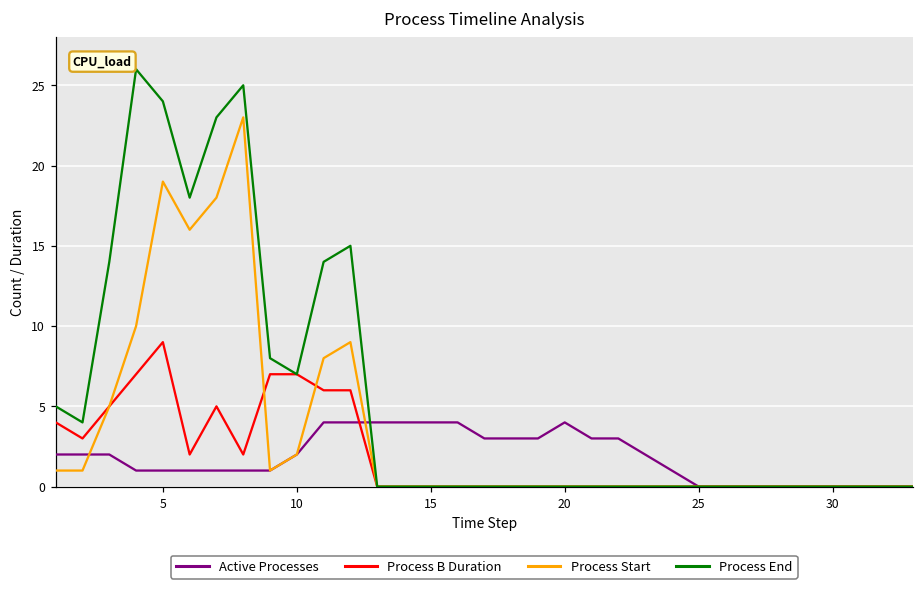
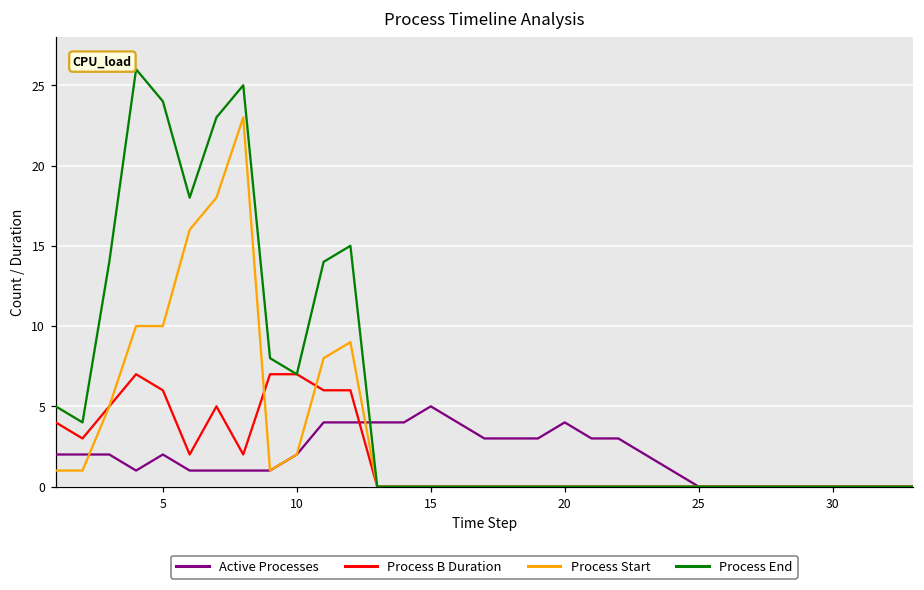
  {
    "Active Processes": {
-     "5": 1,
-     "15": 4,
+     "5": 2,
+     "15": 5,
      "20": 4
    },
    "Process B Duration": {
-     "5": 9
+     "5": 6
    },
    "Process Start": {
-     "5": 19
+     "5": 10
    },
    "Process End": {
      "5": 24
    }
  }
